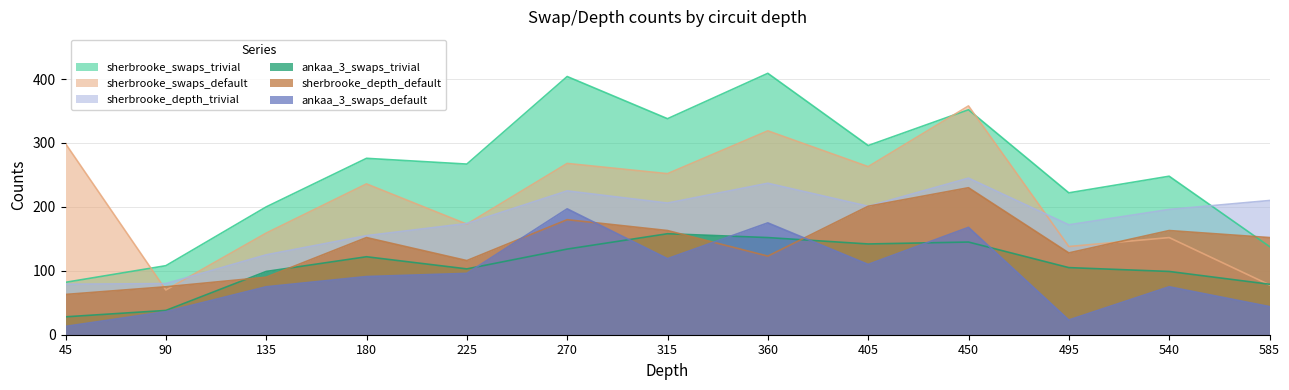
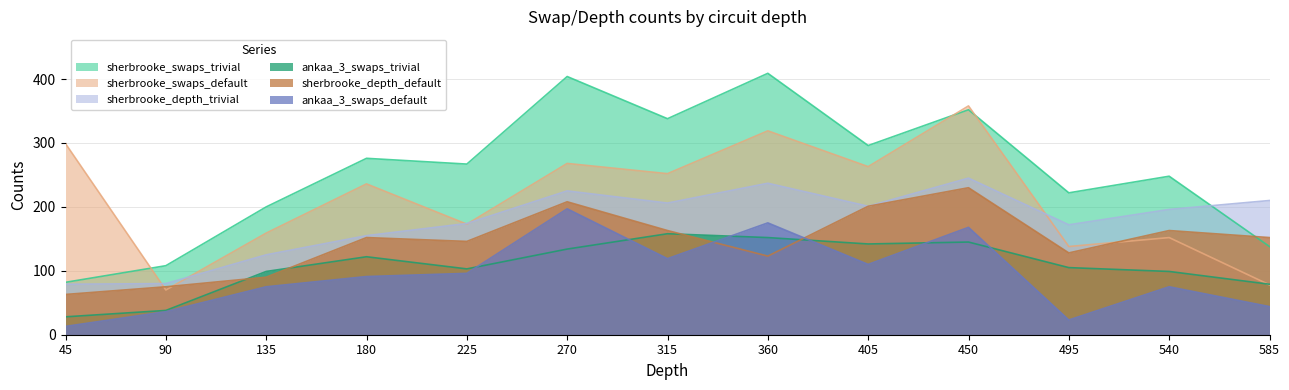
  {
    "sherbrooke_swaps_default": {
      "45": 300,
      "90": 70,
      "135": 160,
      "180": 240,
      "270": 270,
      "315": 250,
      "360": 320,
      "405": 260,
      "450": 360,
      "495": 140,
      "540": 150
    },
    "sherbrooke_depth_trivial": {
      "90": 80,
      "135": 130,
      "270": 230,
      "315": 210,
      "360": 240,
      "450": 250,
      "495": 170,
      "540": 200,
      "585": 210
    },
    "sherbrooke_depth_default": {
      "45": 60,
      "90": 80,
      "135": 90,
-     "225": 120,
-     "270": 180,
+     "225": 150,
+     "270": 210,
      "315": 160,
      "360": 120,
      "450": 230,
      "495": 130,
      "540": 160,
      "585": 150
    },
    "ankaa_3_swaps_default": {
      "45": 10,
      "135": 80,
      "180": 90,
      "225": 100,
      "270": 200,
      "315": 120,
      "360": 180,
      "405": 110,
      "450": 170,
      "495": 20,
      "540": 80,
      "585": 40
    }
  }
